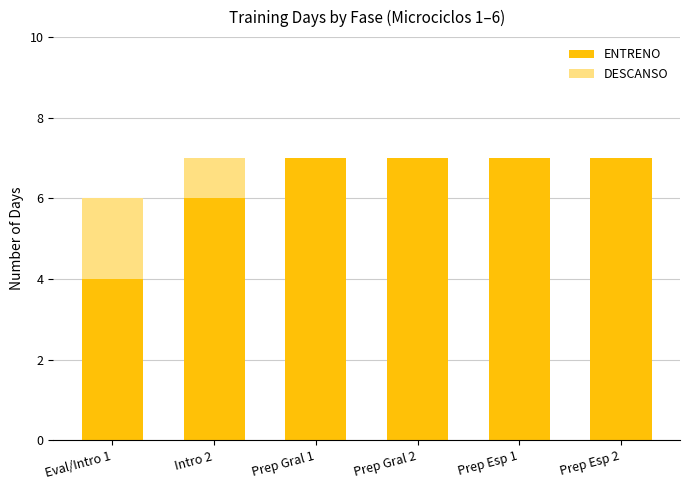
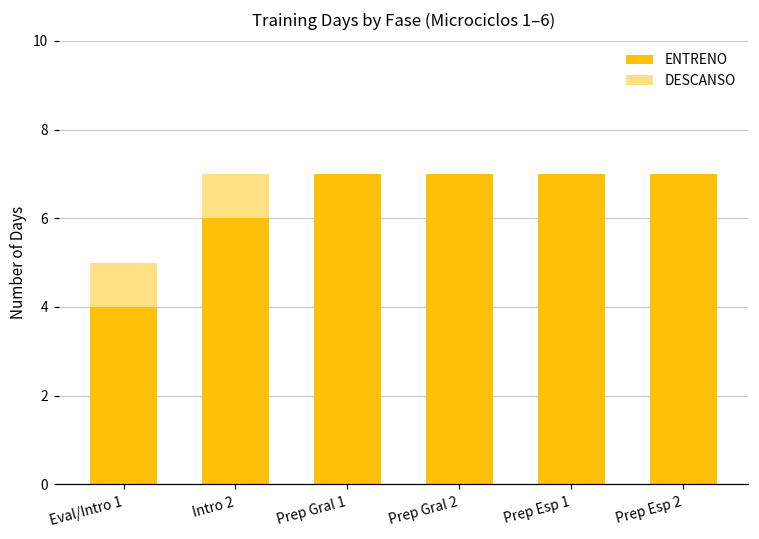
  {
    "ENTRENO": {
      "Eval/Intro 1": 4,
      "Intro 2": 6,
      "Prep Gral 1": 7,
      "Prep Gral 2": 7,
      "Prep Esp 1": 7,
      "Prep Esp 2": 7
    },
    "DESCANSO": {
-     "Eval/Intro 1": 2
+     "Eval/Intro 1": 1
    }
  }
